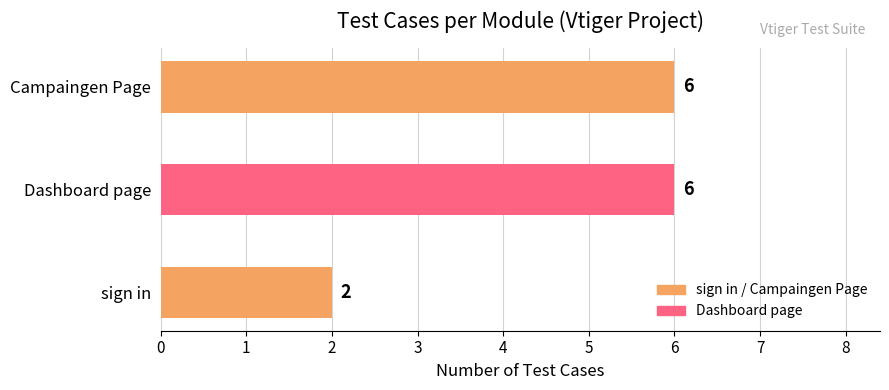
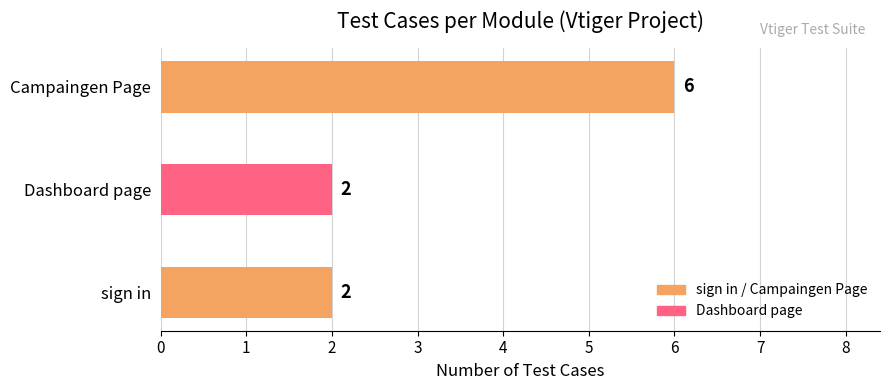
  {
    "Campaingen Page": 6,
-   "Dashboard page": 6,
+   "Dashboard page": 2,
    "sign in": 2
  }
